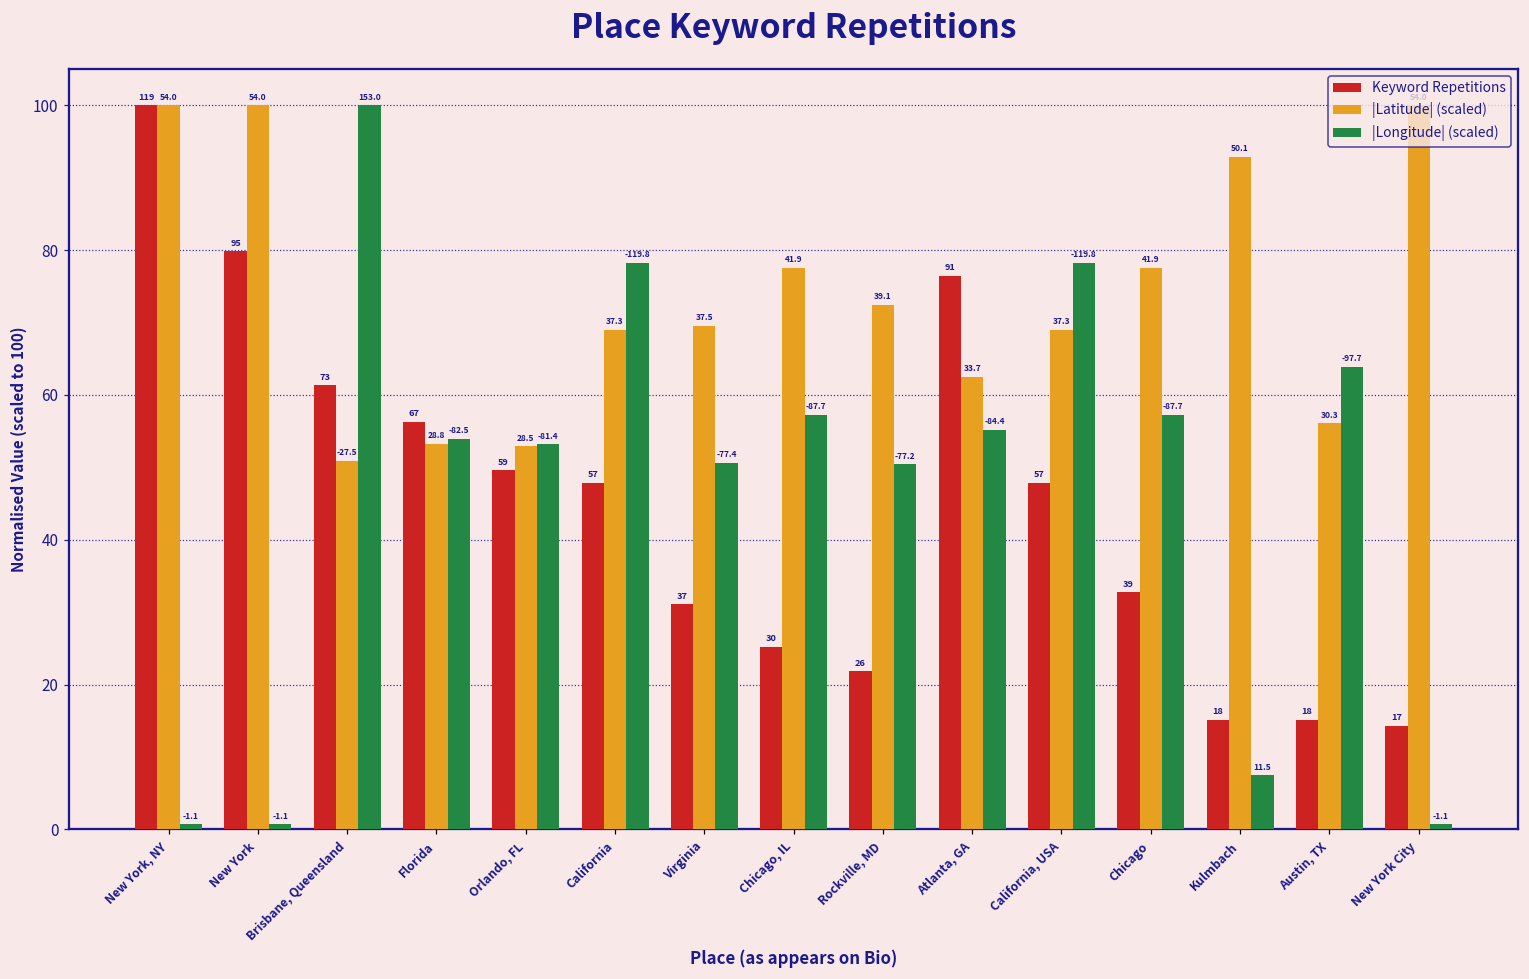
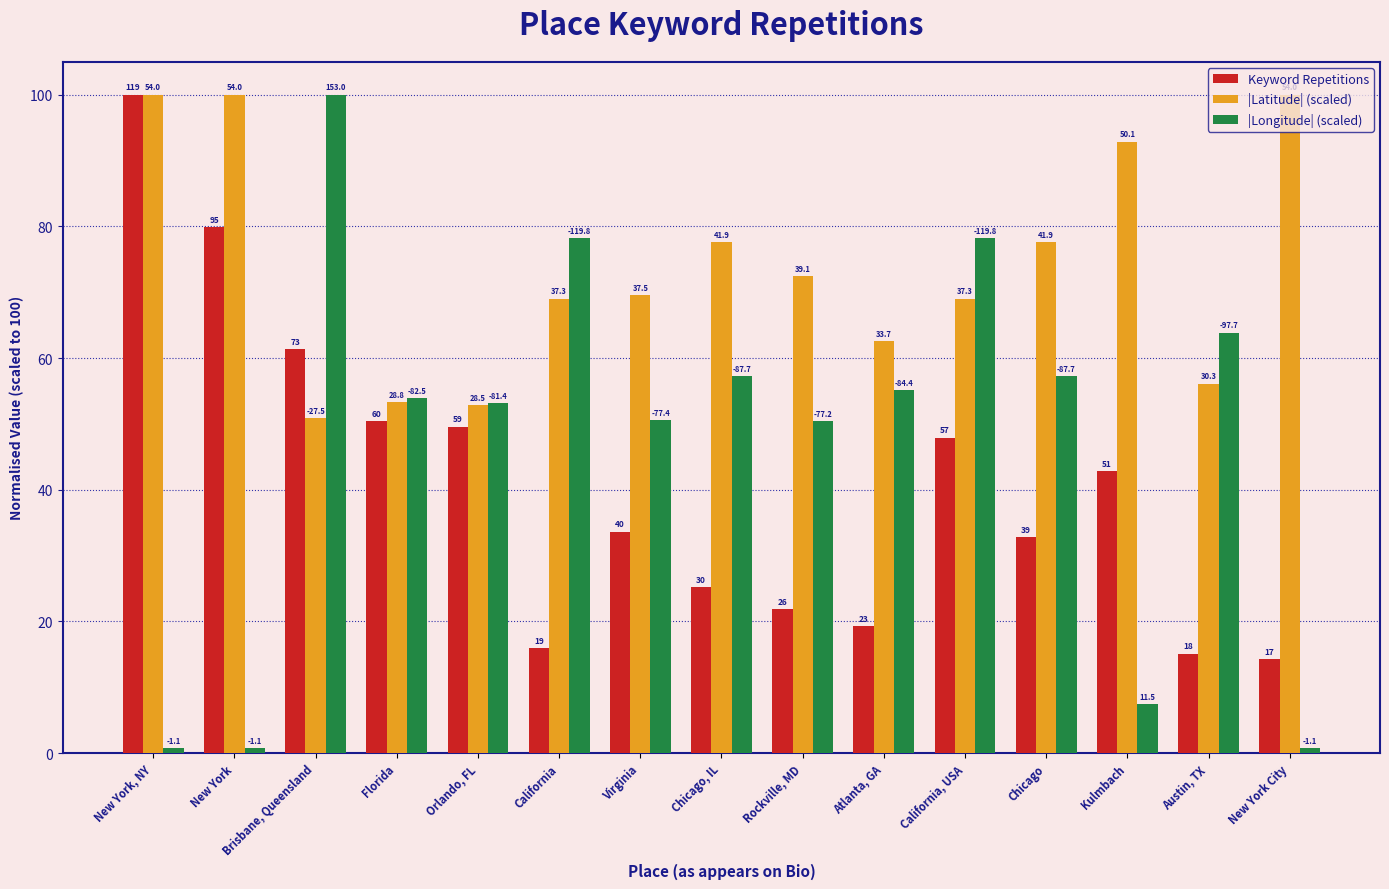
  {
    "Keyword Repetitions": {
-     "Florida": 67,
-     "California": 57,
-     "Virginia": 37,
-     "Atlanta, GA": 91,
-     "Kulmbach": 18
+     "Florida": 60,
+     "California": 19,
+     "Virginia": 40,
+     "Atlanta, GA": 23,
+     "Kulmbach": 51
    }
  }
